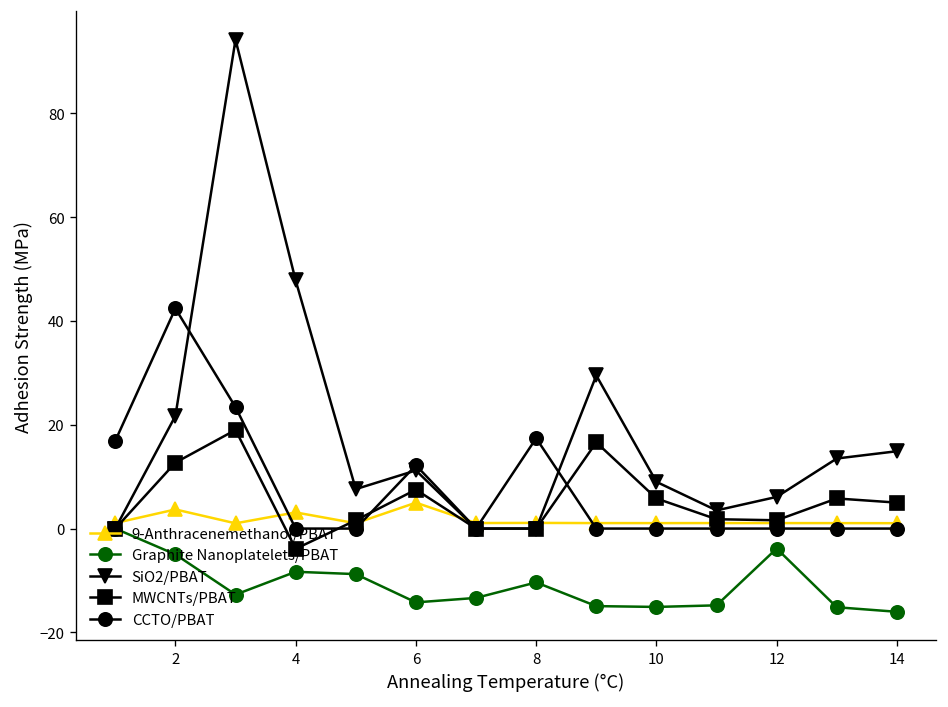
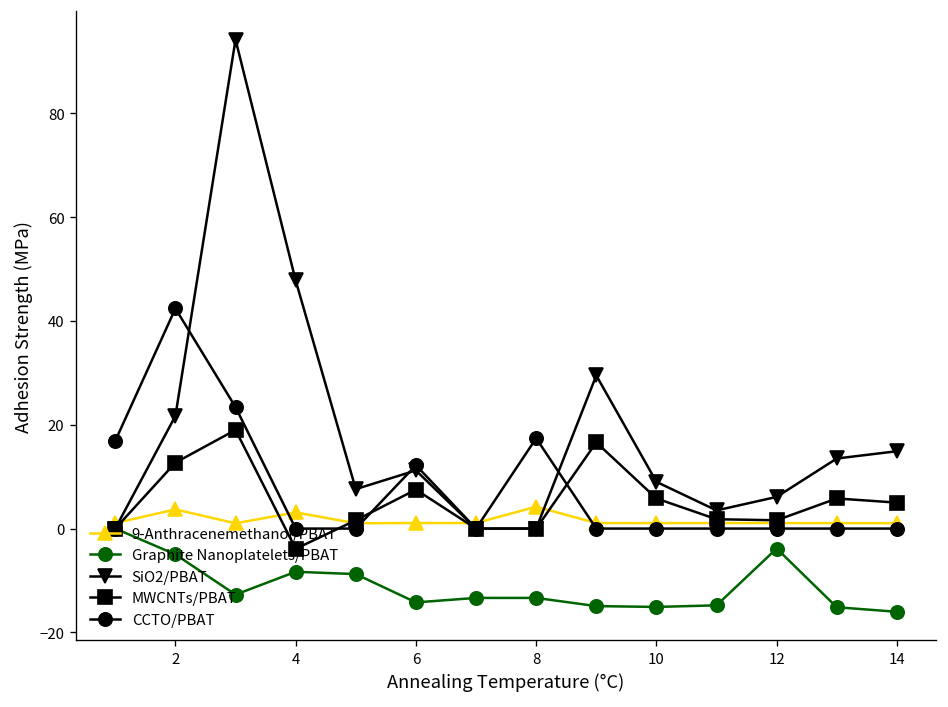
  {
    "9-Anthracenemethanol/PBAT": {
      "2": 4,
      "4": 3,
-     "6": 5,
-     "8": 1,
+     "6": 1,
+     "8": 4,
      "10": 1,
      "14": 1
    },
    "Graphite Nanoplatelets/PBAT": {
      "2": -5,
      "4": -8,
      "6": -14,
-     "8": -10,
+     "8": -13,
      "10": -15,
      "12": -4,
      "14": -16
    }
  }
